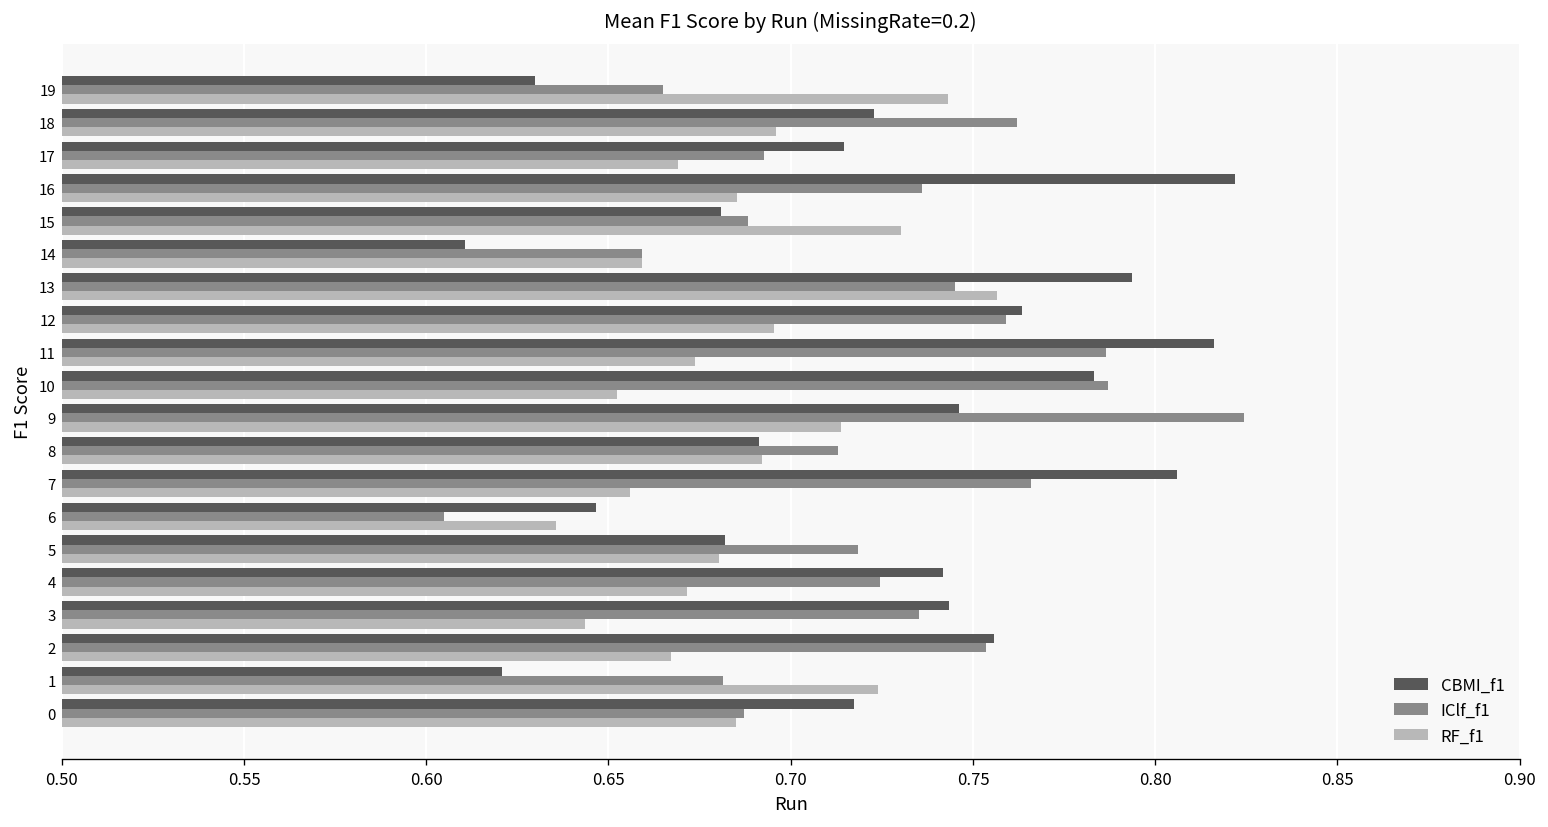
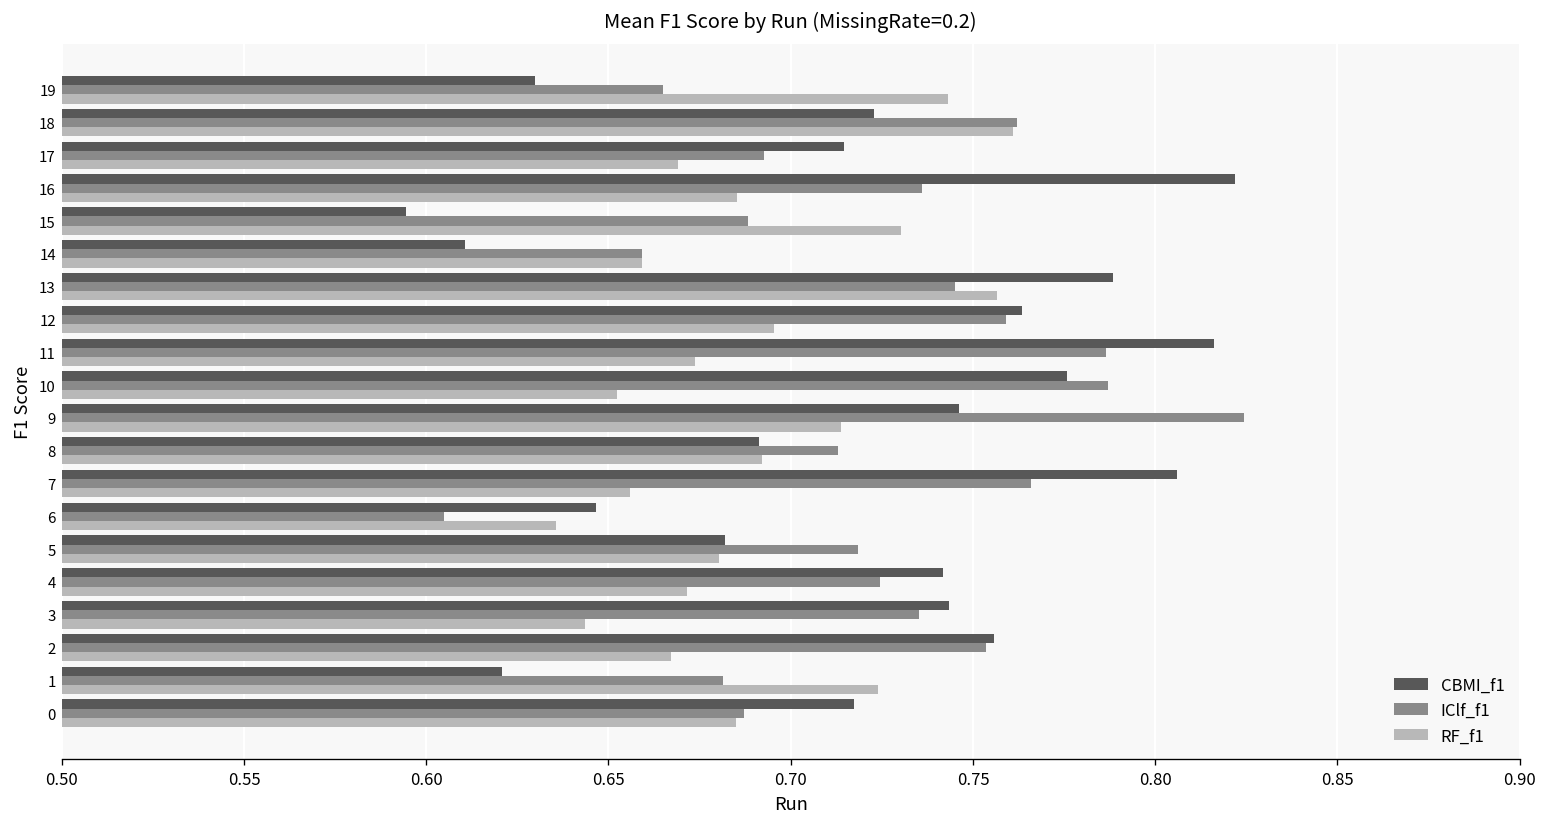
  {
    "CBMI_f1": {
      "19": 0.630,
      "18": 0.723,
      "17": 0.715,
      "16": 0.822,
-     "15": 0.681,
+     "15": 0.594,
      "14": 0.611,
-     "13": 0.794,
+     "13": 0.788,
      "12": 0.763,
      "11": 0.816,
-     "10": 0.783,
+     "10": 0.776,
      "9": 0.746,
      "8": 0.691,
      "7": 0.806,
      "6": 0.647,
      "5": 0.682,
      "4": 0.742,
      "3": 0.743,
      "2": 0.756,
      "1": 0.621,
      "0": 0.717
    },
    "IClf_f1": {
      "19": 0.665,
      "18": 0.762,
      "17": 0.693,
      "16": 0.736,
      "15": 0.688,
      "14": 0.659,
      "13": 0.745,
      "12": 0.759,
      "11": 0.787,
      "10": 0.787,
      "9": 0.824,
      "8": 0.713,
      "7": 0.766,
      "6": 0.605,
      "5": 0.718,
      "4": 0.724,
      "3": 0.735,
      "2": 0.754,
      "1": 0.681,
      "0": 0.687
    },
    "RF_f1": {
      "19": 0.743,
-     "18": 0.696,
+     "18": 0.761,
      "17": 0.669,
      "16": 0.685,
      "15": 0.730,
      "14": 0.659,
      "13": 0.757,
      "12": 0.695,
      "11": 0.674,
      "10": 0.652,
      "9": 0.714,
      "8": 0.692,
      "7": 0.656,
      "6": 0.636,
      "5": 0.680,
      "4": 0.671,
      "3": 0.644,
      "2": 0.667,
      "1": 0.724,
      "0": 0.685
    }
  }
